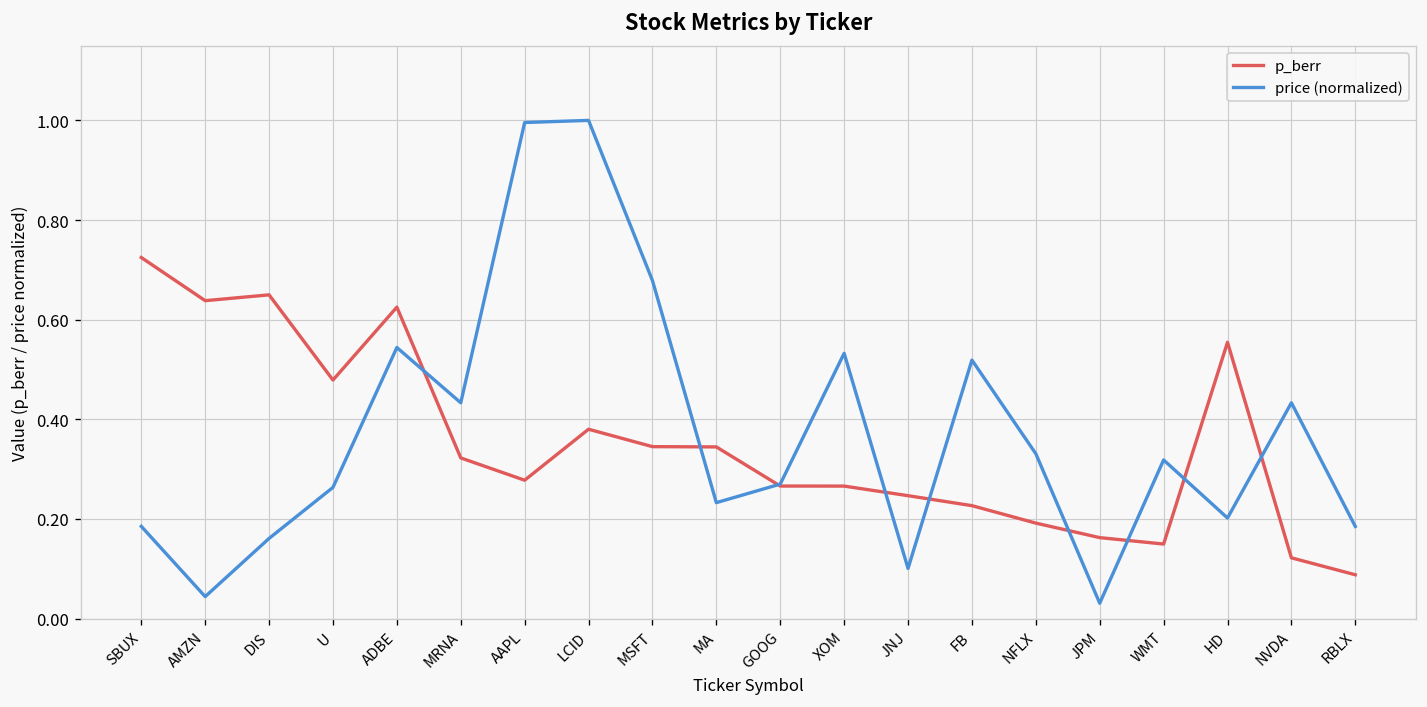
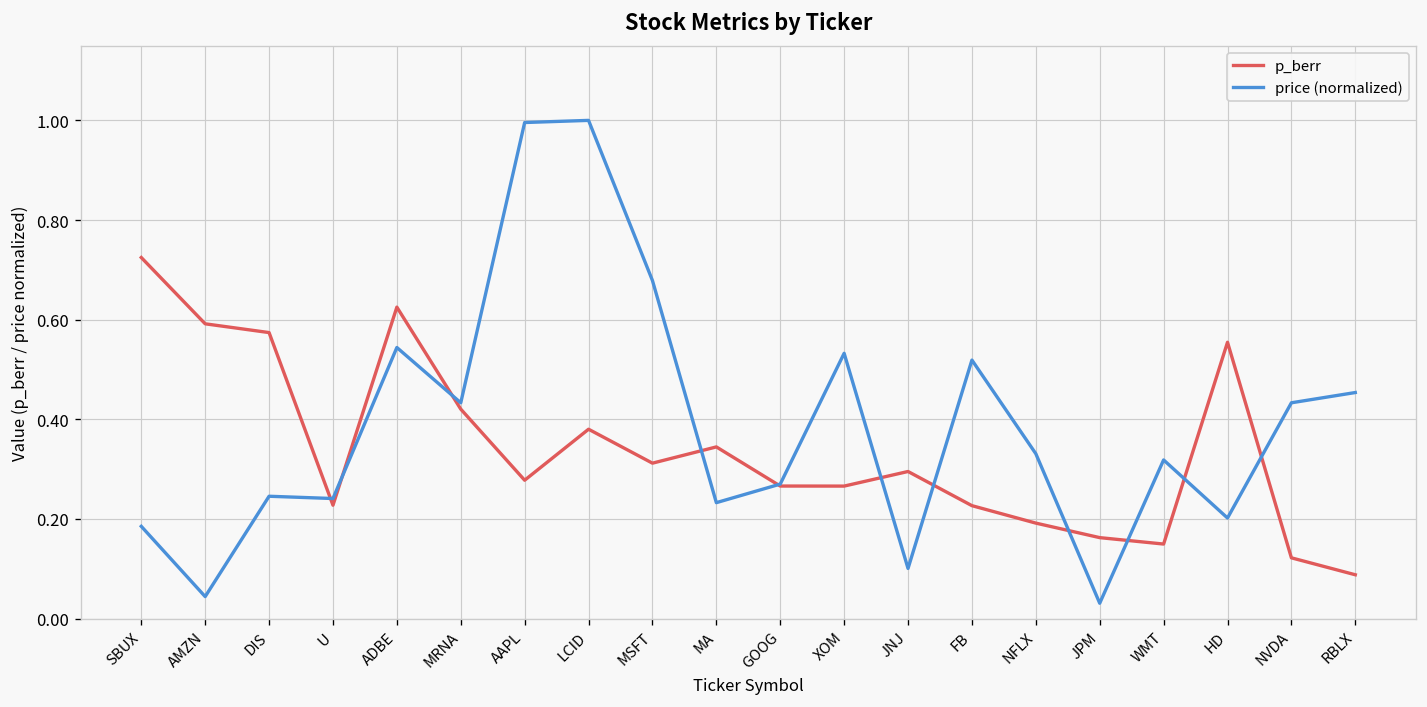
  {
    "p_berr": {
      "SBUX": 0.72,
-     "AMZN": 0.64,
-     "DIS": 0.65,
-     "U": 0.48,
+     "AMZN": 0.59,
+     "DIS": 0.57,
+     "U": 0.23,
      "ADBE": 0.63,
-     "MRNA": 0.32,
+     "MRNA": 0.42,
      "AAPL": 0.28,
      "LCID": 0.38,
-     "MSFT": 0.35,
+     "MSFT": 0.31,
      "MA": 0.34,
      "XOM": 0.27,
-     "JNJ": 0.25,
+     "JNJ": 0.30,
      "FB": 0.23,
      "NFLX": 0.19,
      "JPM": 0.16,
      "WMT": 0.15,
      "HD": 0.55,
      "NVDA": 0.12,
      "RBLX": 0.09
    },
    "price (normalized)": {
      "SBUX": 0.19,
      "AMZN": 0.04,
-     "DIS": 0.16,
-     "U": 0.26,
+     "DIS": 0.25,
+     "U": 0.24,
      "ADBE": 0.54,
      "MRNA": 0.43,
      "AAPL": 1.00,
      "LCID": 1.00,
      "MSFT": 0.68,
      "MA": 0.23,
      "XOM": 0.53,
      "JNJ": 0.10,
      "FB": 0.52,
      "NFLX": 0.33,
      "JPM": 0.03,
      "WMT": 0.32,
      "HD": 0.20,
      "NVDA": 0.43,
-     "RBLX": 0.18
+     "RBLX": 0.45
    }
  }
